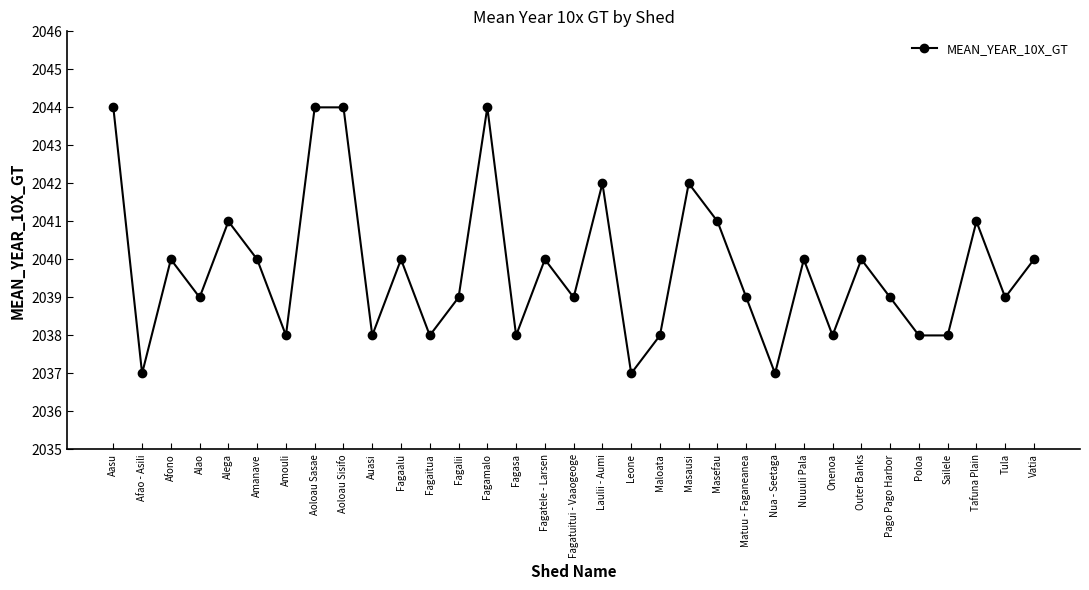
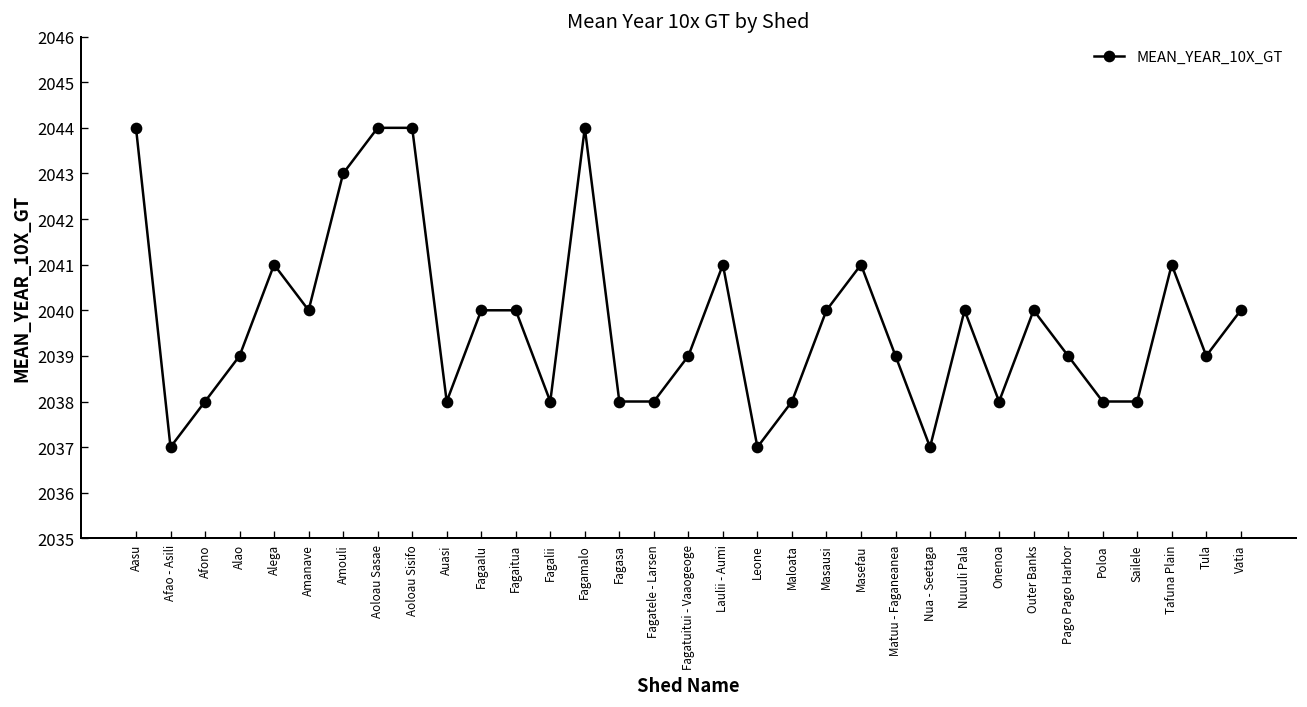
  {
    "Aasu": 2044,
    "Afao - Asili": 2037,
-   "Afono": 2040,
+   "Afono": 2038,
    "Alao": 2039,
    "Alega": 2041,
    "Amanave": 2040,
-   "Amouli": 2038,
+   "Amouli": 2043,
    "Aoloau Sasae": 2044,
    "Aoloau Sisifo": 2044,
    "Auasi": 2038,
    "Fagaalu": 2040,
-   "Fagaitua": 2038,
-   "Fagalii": 2039,
+   "Fagaitua": 2040,
+   "Fagalii": 2038,
    "Fagamalo": 2044,
    "Fagasa": 2038,
-   "Fagatele - Larsen": 2040,
+   "Fagatele - Larsen": 2038,
    "Fagatuitui - Vaaogeoge": 2039,
-   "Laulii - Aumi": 2042,
+   "Laulii - Aumi": 2041,
    "Leone": 2037,
    "Maloata": 2038,
-   "Masausi": 2042,
+   "Masausi": 2040,
    "Masefau": 2041,
    "Matuu - Faganeanea": 2039,
    "Nua - Seetaga": 2037,
    "Nuuuli Pala": 2040,
    "Onenoa": 2038,
    "Outer Banks": 2040,
    "Pago Pago Harbor": 2039,
    "Poloa": 2038,
    "Sailele": 2038,
    "Tafuna Plain": 2041,
    "Tula": 2039,
    "Vatia": 2040
  }
